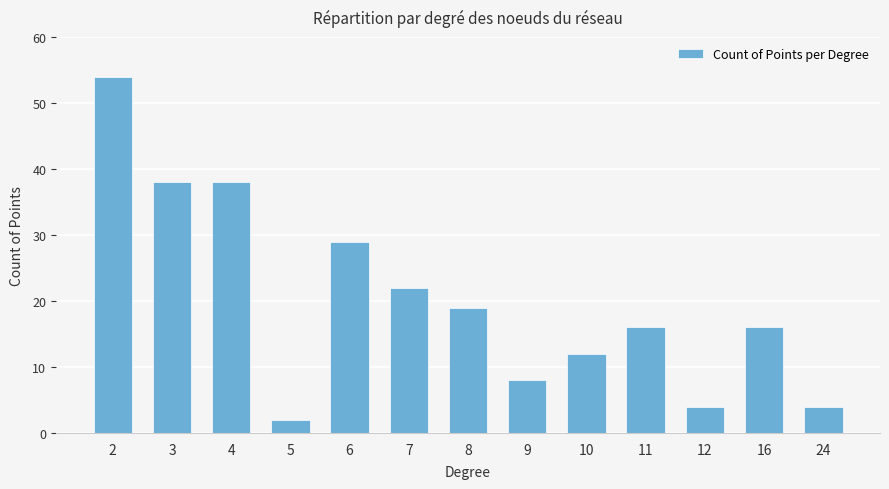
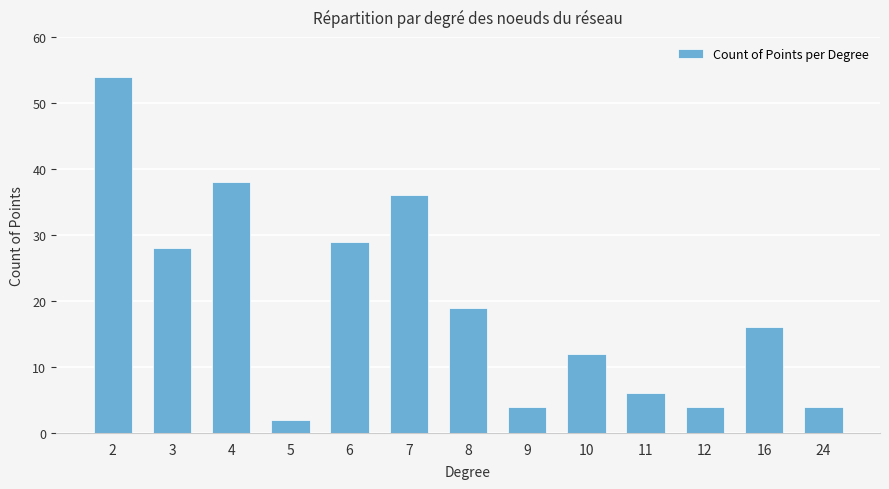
  {
    "2": 54,
-   "3": 38,
+   "3": 28,
    "4": 38,
    "5": 2,
    "6": 29,
-   "7": 22,
+   "7": 36,
    "8": 19,
-   "9": 8,
+   "9": 4,
    "10": 12,
-   "11": 16,
+   "11": 6,
    "12": 4,
    "16": 16,
    "24": 4
  }
